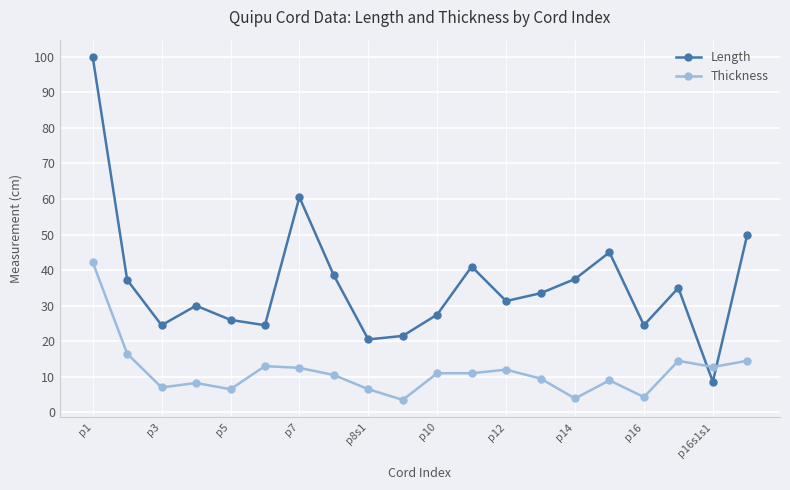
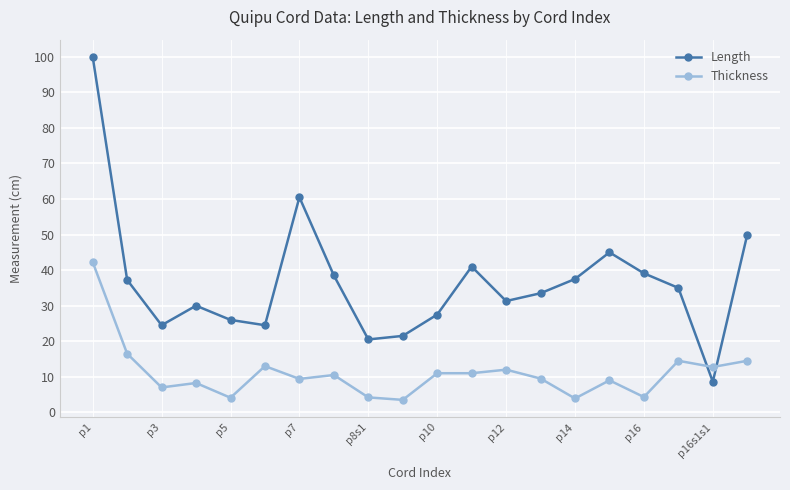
  {
    "Length": {
      "p1": 100,
      "p3": 25,
      "p5": 26,
      "p7": 61,
      "p8s1": 21,
      "p10": 28,
      "p12": 31,
      "p14": 38,
-     "p16": 25,
+     "p16": 39,
      "p16s1s1": 9
    },
    "Thickness": {
      "p1": 42,
      "p3": 7,
-     "p5": 7,
-     "p7": 13,
-     "p8s1": 7,
+     "p5": 4,
+     "p7": 9,
+     "p8s1": 4,
      "p10": 11,
      "p12": 12,
      "p14": 4,
      "p16": 4,
      "p16s1s1": 13
    }
  }
